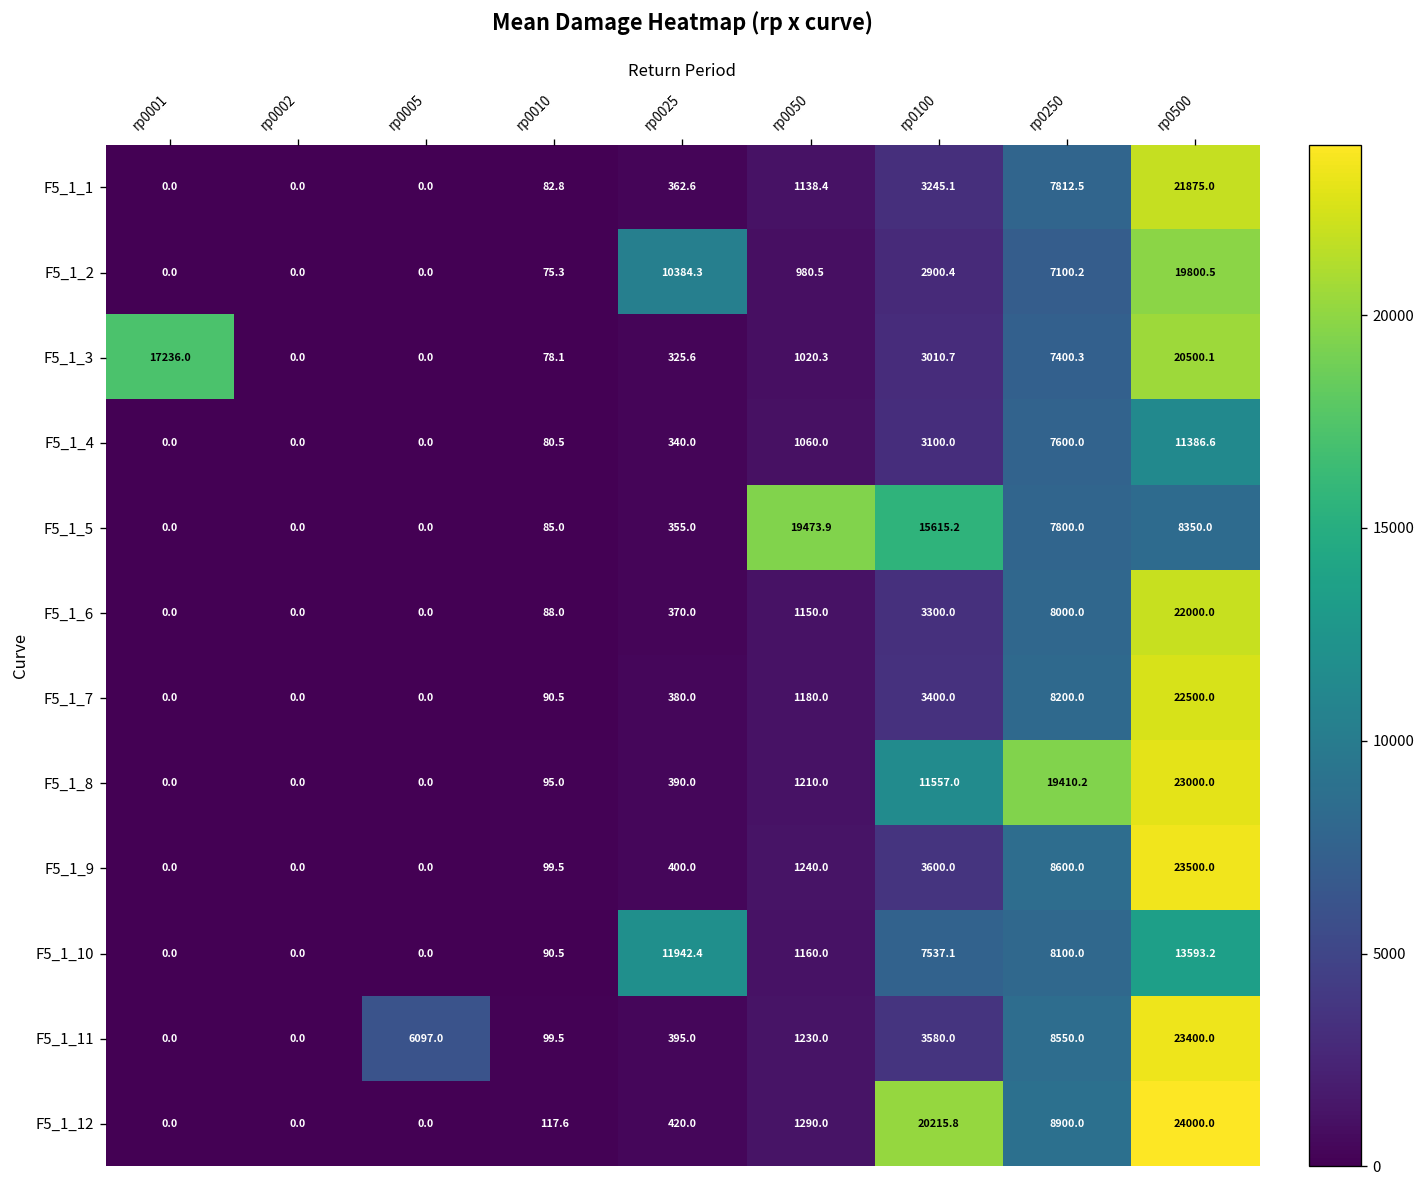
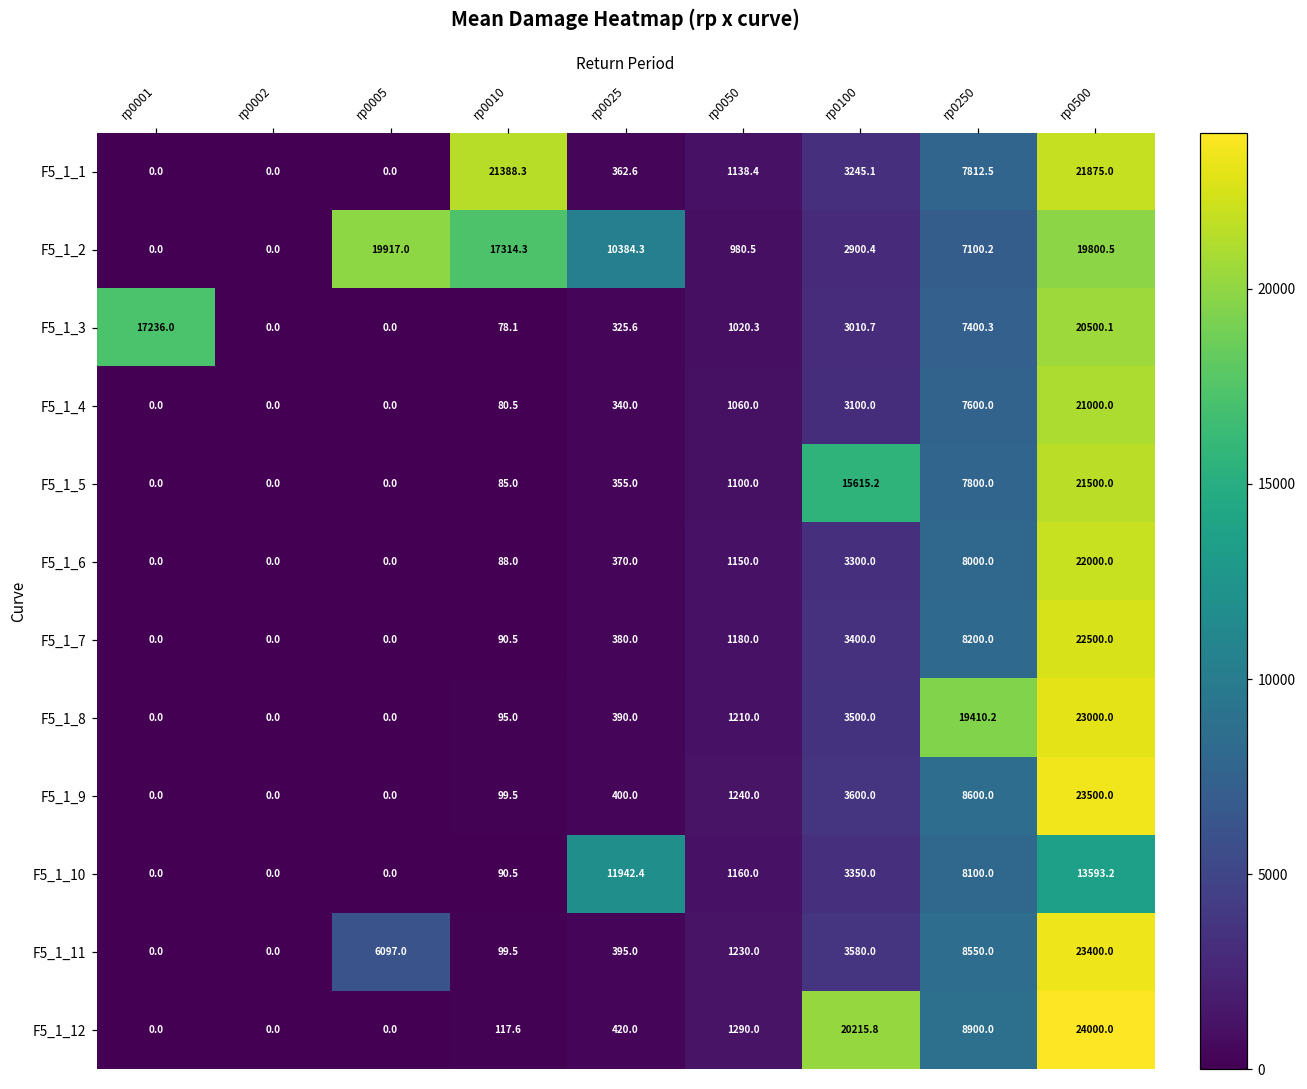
  {
    "F5_1_1": {
      "rp0001": 0.0,
      "rp0002": 0.0,
      "rp0005": 0.0,
-     "rp0010": 82.8,
+     "rp0010": 21388.3,
      "rp0025": 362.6,
      "rp0050": 1138.4,
      "rp0100": 3245.1,
      "rp0250": 7812.5,
      "rp0500": 21875.0
    },
    "F5_1_2": {
      "rp0001": 0.0,
      "rp0002": 0.0,
-     "rp0005": 0.0,
-     "rp0010": 75.3,
+     "rp0005": 19917.0,
+     "rp0010": 17314.3,
      "rp0025": 10384.3,
      "rp0050": 980.5,
      "rp0100": 2900.4,
      "rp0250": 7100.2,
      "rp0500": 19800.5
    },
    "F5_1_3": {
      "rp0001": 17236.0,
      "rp0002": 0.0,
      "rp0005": 0.0,
      "rp0010": 78.1,
      "rp0025": 325.6,
      "rp0050": 1020.3,
      "rp0100": 3010.7,
      "rp0250": 7400.3,
      "rp0500": 20500.1
    },
    "F5_1_4": {
      "rp0001": 0.0,
      "rp0002": 0.0,
      "rp0005": 0.0,
      "rp0010": 80.5,
      "rp0025": 340.0,
      "rp0050": 1060.0,
      "rp0100": 3100.0,
      "rp0250": 7600.0,
-     "rp0500": 11386.6
+     "rp0500": 21000.0
    },
    "F5_1_5": {
      "rp0001": 0.0,
      "rp0002": 0.0,
      "rp0005": 0.0,
      "rp0010": 85.0,
      "rp0025": 355.0,
-     "rp0050": 19473.9,
+     "rp0050": 1100.0,
      "rp0100": 15615.2,
      "rp0250": 7800.0,
-     "rp0500": 8350.0
+     "rp0500": 21500.0
    },
    "F5_1_6": {
      "rp0001": 0.0,
      "rp0002": 0.0,
      "rp0005": 0.0,
      "rp0010": 88.0,
      "rp0025": 370.0,
      "rp0050": 1150.0,
      "rp0100": 3300.0,
      "rp0250": 8000.0,
      "rp0500": 22000.0
    },
    "F5_1_7": {
      "rp0001": 0.0,
      "rp0002": 0.0,
      "rp0005": 0.0,
      "rp0010": 90.5,
      "rp0025": 380.0,
      "rp0050": 1180.0,
      "rp0100": 3400.0,
      "rp0250": 8200.0,
      "rp0500": 22500.0
    },
    "F5_1_8": {
      "rp0001": 0.0,
      "rp0002": 0.0,
      "rp0005": 0.0,
      "rp0010": 95.0,
      "rp0025": 390.0,
      "rp0050": 1210.0,
-     "rp0100": 11557.0,
+     "rp0100": 3500.0,
      "rp0250": 19410.2,
      "rp0500": 23000.0
    },
    "F5_1_9": {
      "rp0001": 0.0,
      "rp0002": 0.0,
      "rp0005": 0.0,
      "rp0010": 99.5,
      "rp0025": 400.0,
      "rp0050": 1240.0,
      "rp0100": 3600.0,
      "rp0250": 8600.0,
      "rp0500": 23500.0
    },
    "F5_1_10": {
      "rp0001": 0.0,
      "rp0002": 0.0,
      "rp0005": 0.0,
      "rp0010": 90.5,
      "rp0025": 11942.4,
      "rp0050": 1160.0,
-     "rp0100": 7537.1,
+     "rp0100": 3350.0,
      "rp0250": 8100.0,
      "rp0500": 13593.2
    },
    "F5_1_11": {
      "rp0001": 0.0,
      "rp0002": 0.0,
      "rp0005": 6097.0,
      "rp0010": 99.5,
      "rp0025": 395.0,
      "rp0050": 1230.0,
      "rp0100": 3580.0,
      "rp0250": 8550.0,
      "rp0500": 23400.0
    },
    "F5_1_12": {
      "rp0001": 0.0,
      "rp0002": 0.0,
      "rp0005": 0.0,
      "rp0010": 117.6,
      "rp0025": 420.0,
      "rp0050": 1290.0,
      "rp0100": 20215.8,
      "rp0250": 8900.0,
      "rp0500": 24000.0
    }
  }
